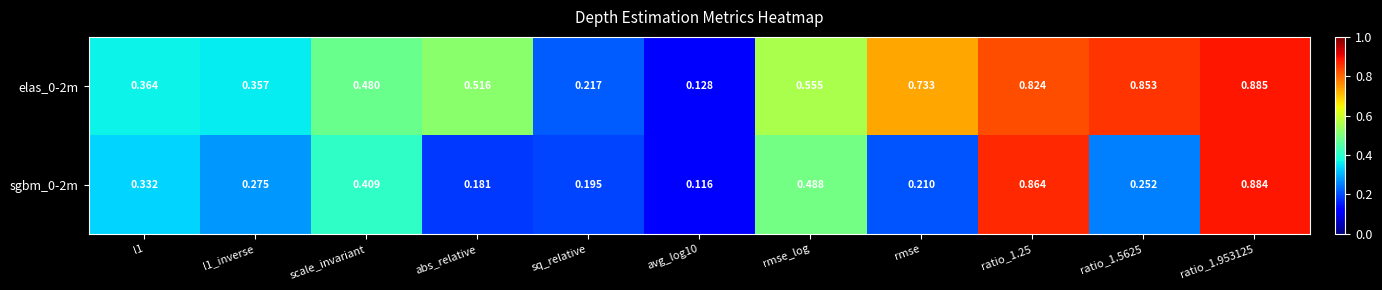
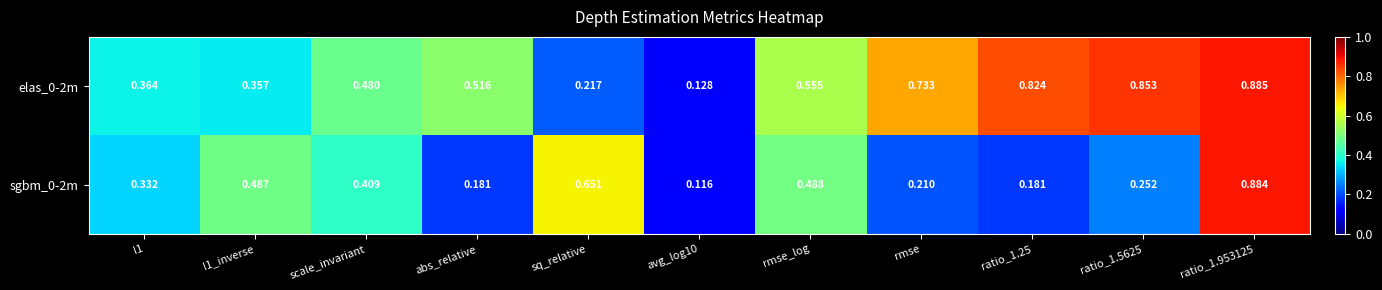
  {
    "elas_0-2m": {
      "l1": 0.364,
      "l1_inverse": 0.357,
      "scale_invariant": 0.480,
      "abs_relative": 0.516,
      "sq_relative": 0.217,
      "avg_log10": 0.128,
      "rmse_log": 0.555,
      "rmse": 0.733,
      "ratio_1.25": 0.824,
      "ratio_1.5625": 0.853,
      "ratio_1.953125": 0.885
    },
    "sgbm_0-2m": {
      "l1": 0.332,
-     "l1_inverse": 0.275,
+     "l1_inverse": 0.487,
      "scale_invariant": 0.409,
      "abs_relative": 0.181,
-     "sq_relative": 0.195,
+     "sq_relative": 0.651,
      "avg_log10": 0.116,
      "rmse_log": 0.488,
      "rmse": 0.210,
-     "ratio_1.25": 0.864,
+     "ratio_1.25": 0.181,
      "ratio_1.5625": 0.252,
      "ratio_1.953125": 0.884
    }
  }
